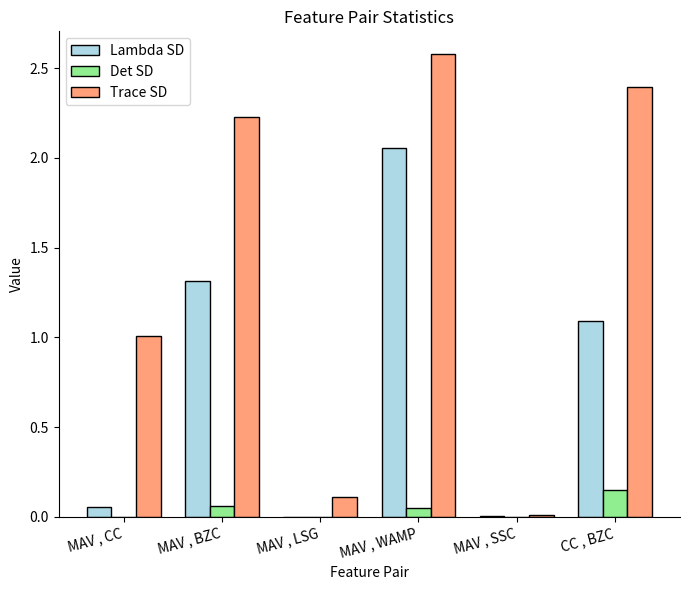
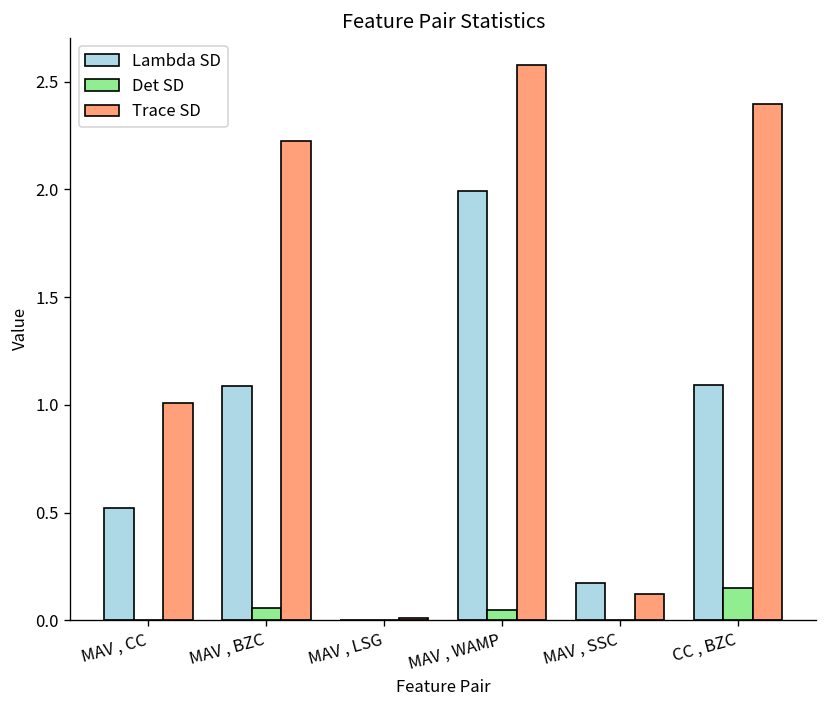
  {
    "Lambda SD": {
-     "MAV , CC": 0.06,
-     "MAV , BZC": 1.32,
-     "MAV , WAMP": 2.05,
-     "MAV , SSC": 0.01,
+     "MAV , CC": 0.52,
+     "MAV , BZC": 1.09,
+     "MAV , WAMP": 1.99,
+     "MAV , SSC": 0.17,
      "CC , BZC": 1.09
    },
    "Det SD": {
      "MAV , BZC": 0.06,
      "MAV , WAMP": 0.05,
      "CC , BZC": 0.15
    },
    "Trace SD": {
      "MAV , CC": 1.01,
      "MAV , BZC": 2.23,
-     "MAV , LSG": 0.11,
+     "MAV , LSG": 0.01,
      "MAV , WAMP": 2.58,
-     "MAV , SSC": 0.01,
+     "MAV , SSC": 0.12,
      "CC , BZC": 2.39
    }
  }
